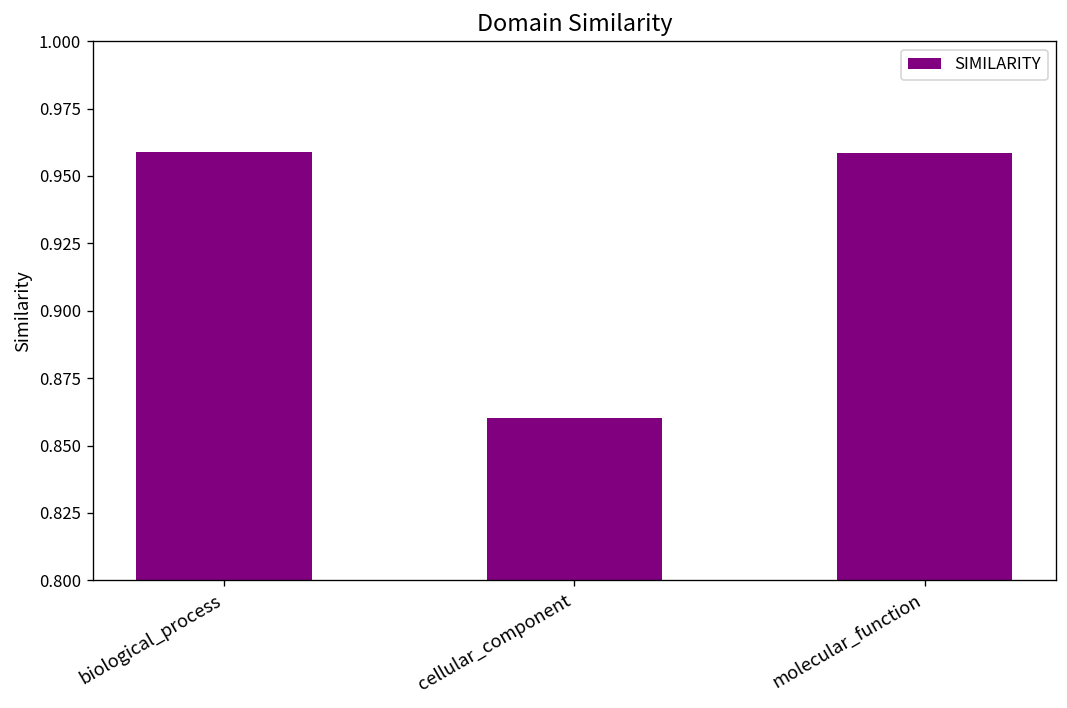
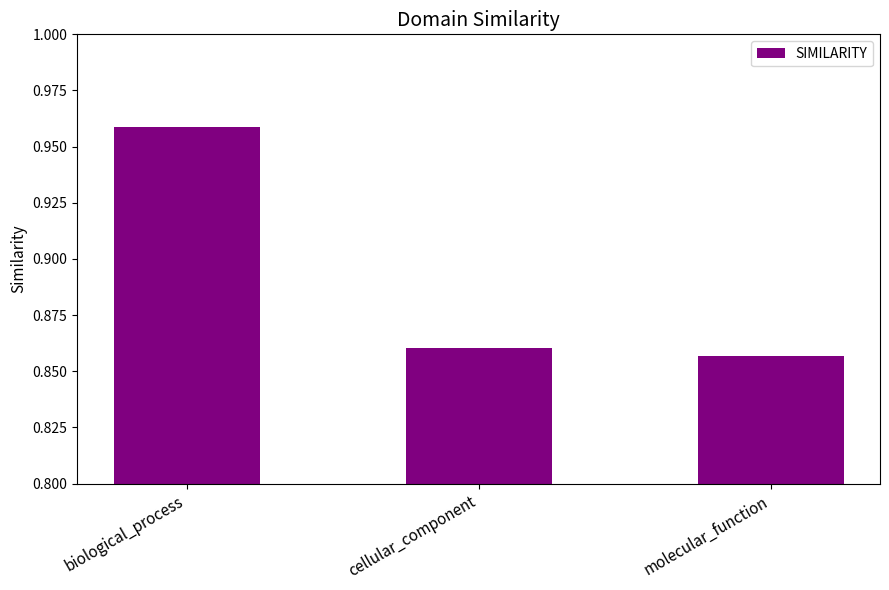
  {
    "biological_process": 0.959,
    "cellular_component": 0.860,
-   "molecular_function": 0.958
+   "molecular_function": 0.857
  }
